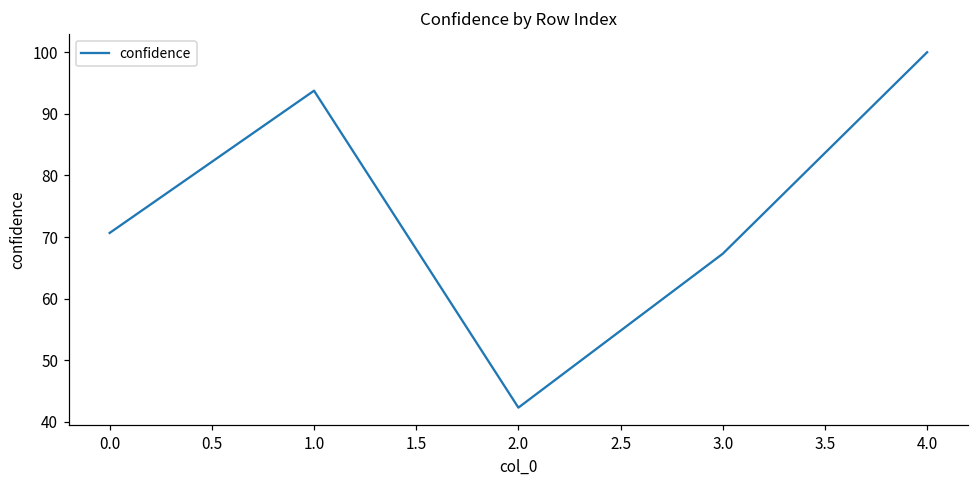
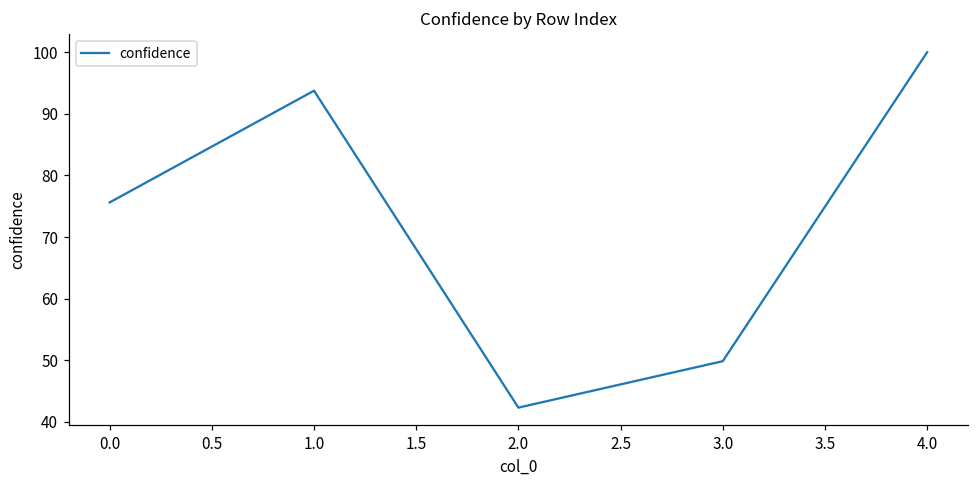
  {
-   "0.0": 71,
+   "0.0": 76,
    "1.0": 94,
    "2.0": 42,
-   "3.0": 67,
+   "3.0": 50,
    "4.0": 100
  }
